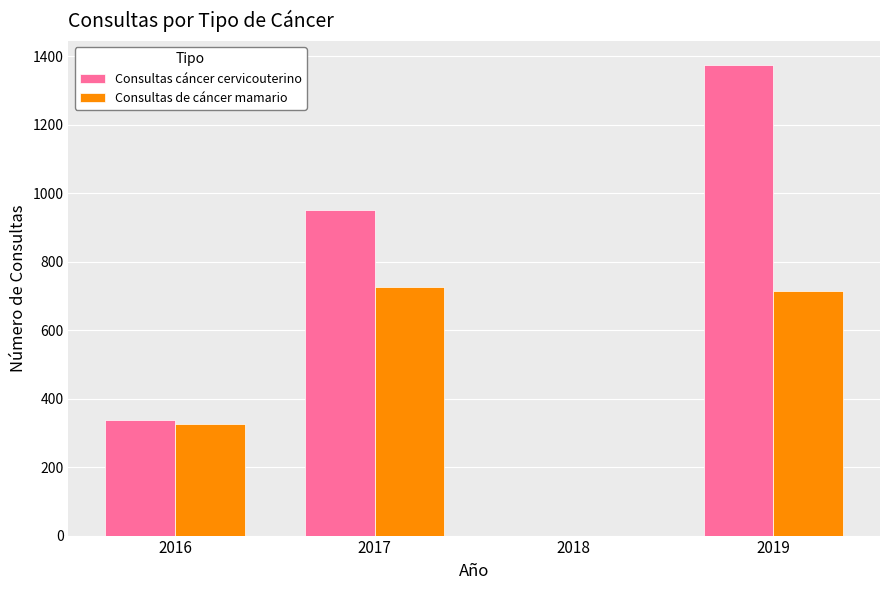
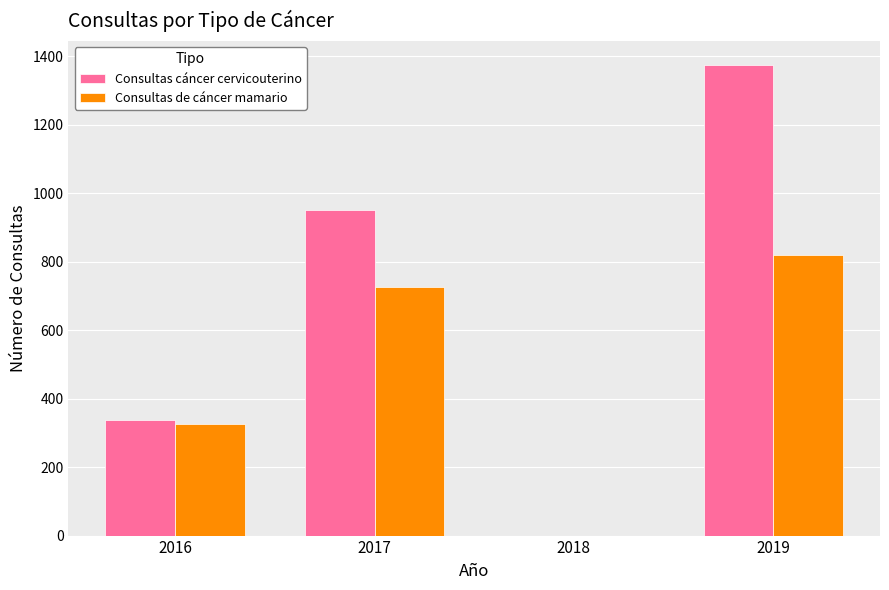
  {
    "Consultas cáncer cervicouterino": {
      "2016": 340,
      "2017": 950,
      "2018": 0,
      "2019": 1380
    },
    "Consultas de cáncer mamario": {
      "2016": 330,
      "2017": 730,
      "2018": 0,
-     "2019": 720
+     "2019": 820
    }
  }
